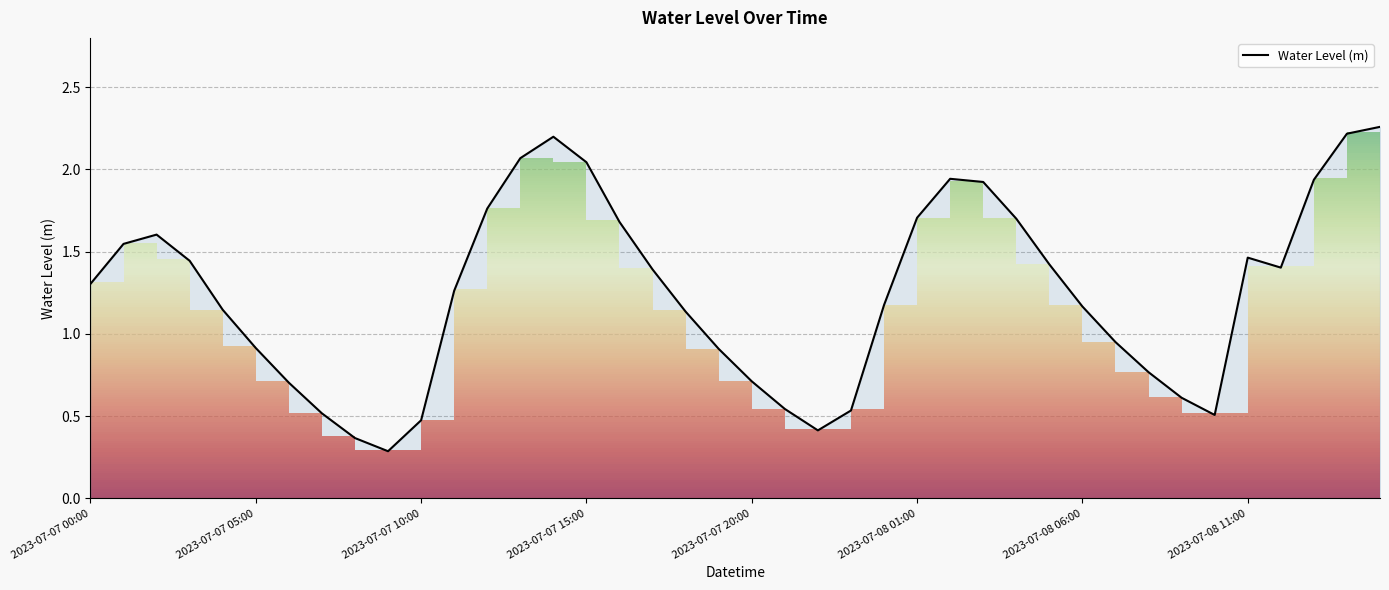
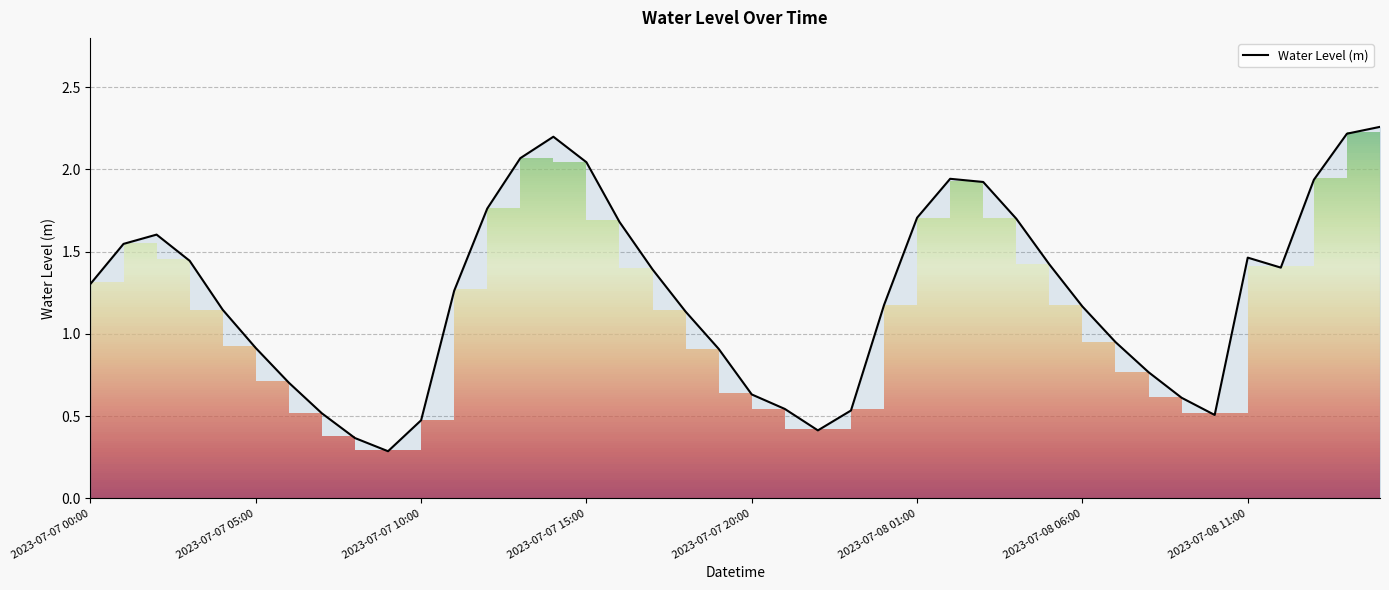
  {
    "Water Level (m)": {
      "2023-07-07 00:00": 1.30,
      "2023-07-07 05:00": 0.91,
      "2023-07-07 10:00": 0.48,
      "2023-07-07 15:00": 2.04,
-     "2023-07-07 20:00": 0.71,
+     "2023-07-07 20:00": 0.63,
      "2023-07-08 01:00": 1.71,
      "2023-07-08 06:00": 1.17,
      "2023-07-08 11:00": 1.46
    }
  }
